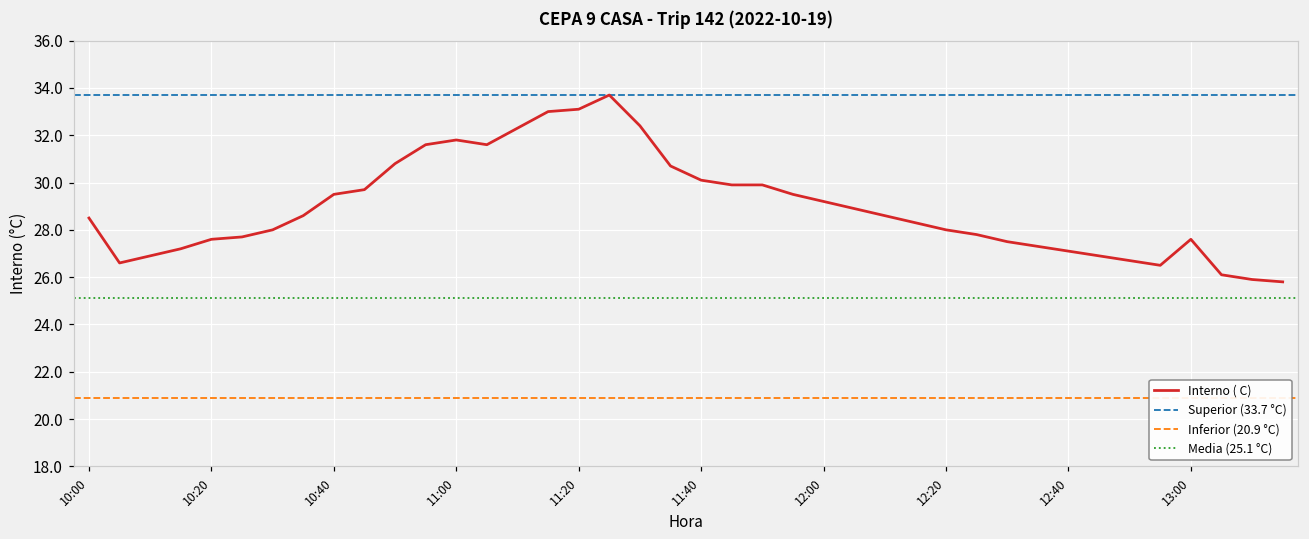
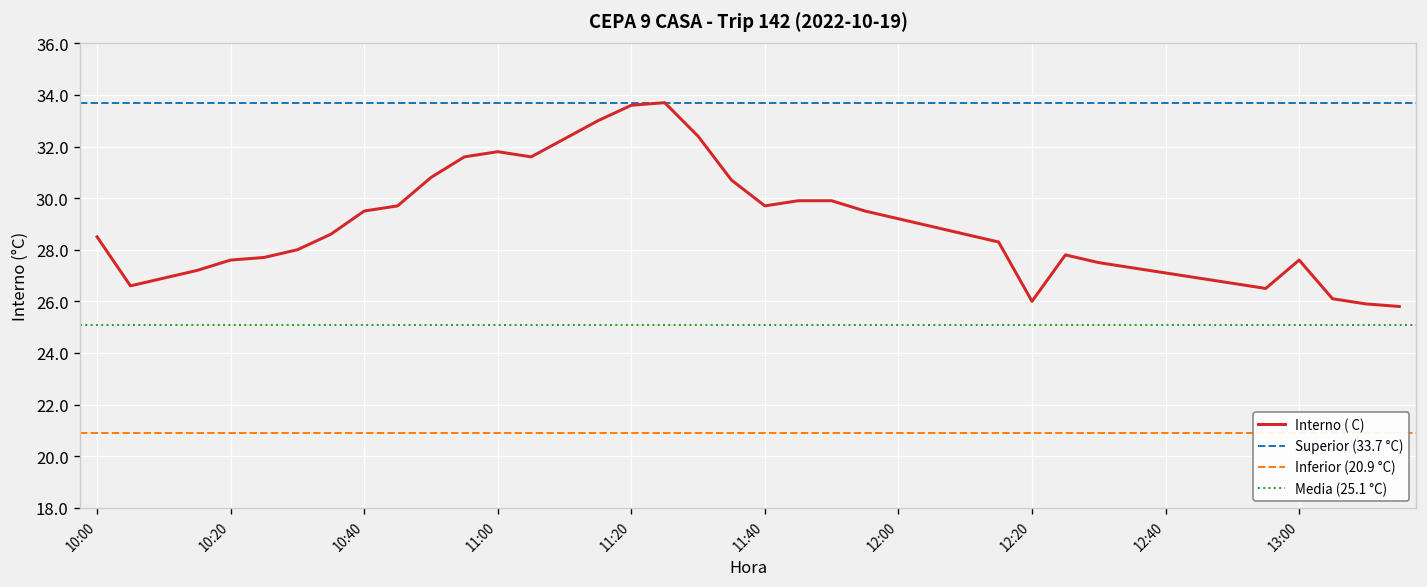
  {
    "10:00": 28.5,
    "10:20": 27.6,
    "10:40": 29.5,
    "11:00": 31.8,
-   "11:20": 33.1,
-   "11:40": 30.1,
+   "11:20": 33.6,
+   "11:40": 29.7,
    "12:00": 29.2,
-   "12:20": 28,
+   "12:20": 26,
    "12:40": 27.1,
    "13:00": 27.6
  }
